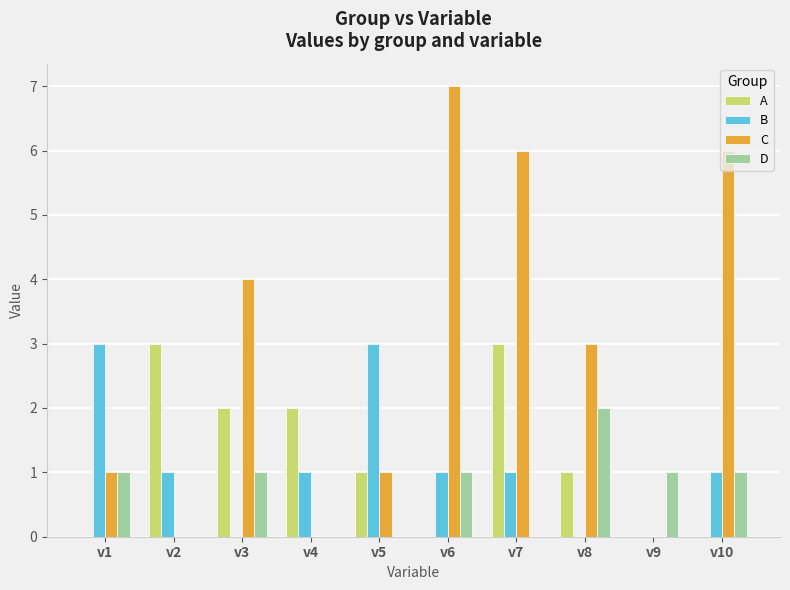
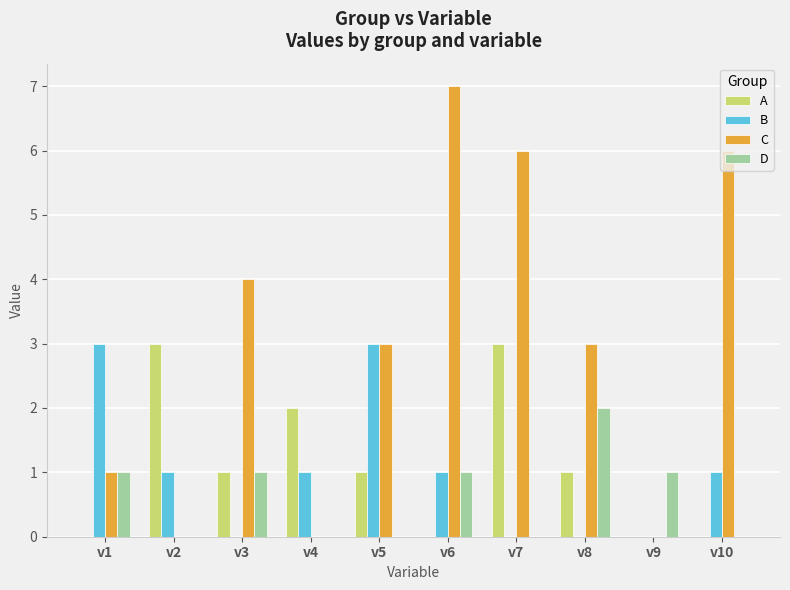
  {
    "A": {
      "v1": 0,
      "v2": 3,
-     "v3": 2,
+     "v3": 1,
      "v4": 2,
      "v5": 1,
      "v6": 0,
      "v7": 3,
      "v8": 1,
      "v9": 0,
      "v10": 0
    },
    "B": {
      "v1": 3,
      "v2": 1,
      "v3": 0,
      "v4": 1,
      "v5": 3,
      "v6": 1,
-     "v7": 1,
+     "v7": 0,
      "v8": 0,
      "v9": 0,
      "v10": 1
    },
    "C": {
      "v1": 1,
      "v2": 0,
      "v3": 4,
      "v4": 0,
-     "v5": 1,
+     "v5": 3,
      "v6": 7,
      "v7": 6,
      "v8": 3,
      "v9": 0
    },
    "D": {
      "v1": 1,
      "v2": 0,
      "v3": 1,
      "v4": 0,
      "v5": 0,
      "v6": 1,
      "v7": 0,
      "v8": 2,
      "v9": 1,
-     "v10": 1
+     "v10": 0
    }
  }
